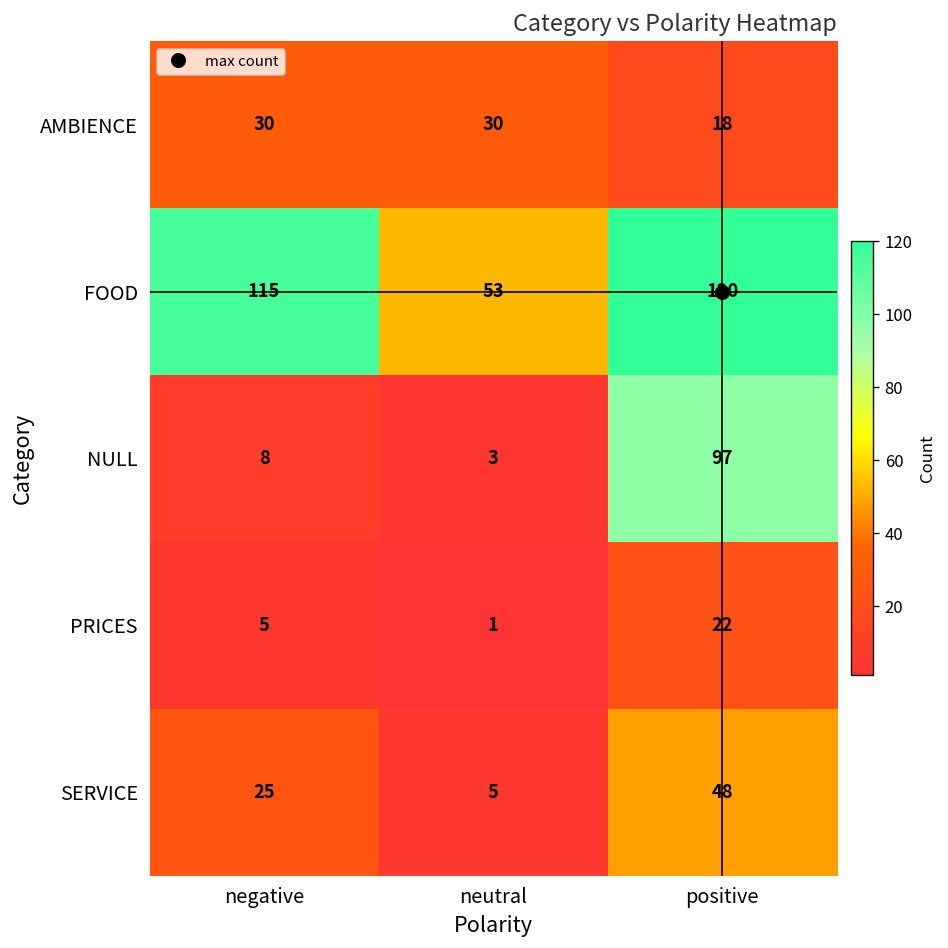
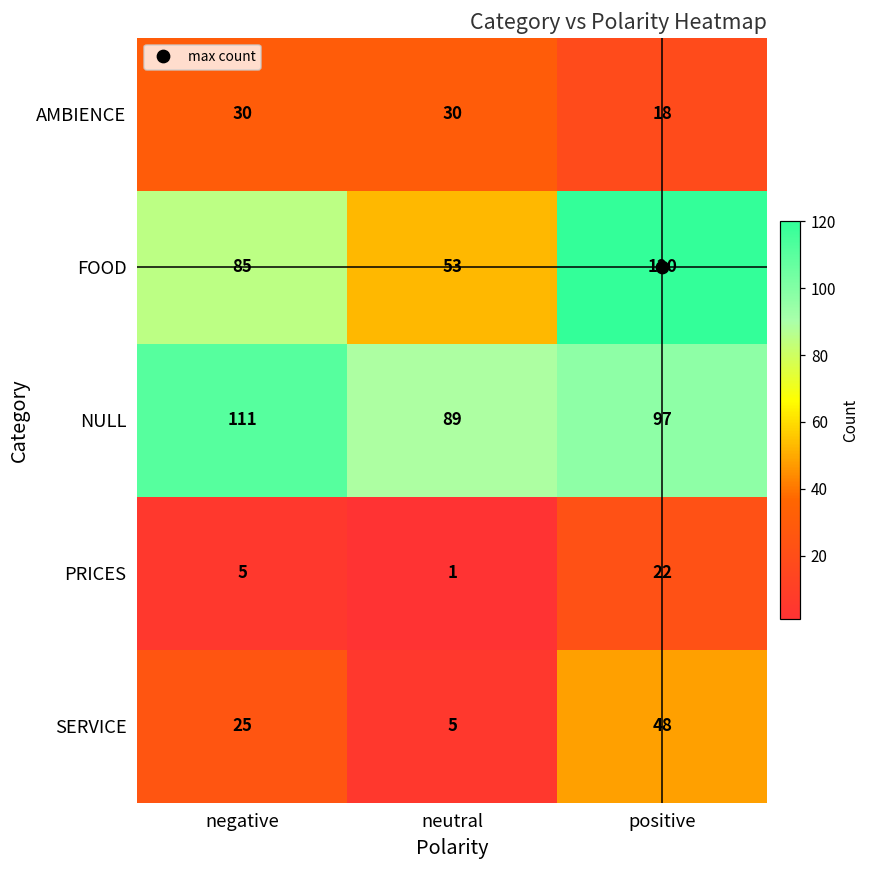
  {
    "AMBIENCE": {
      "negative": 30,
      "neutral": 30,
      "positive": 18
    },
    "FOOD": {
-     "negative": 115,
+     "negative": 85,
      "neutral": 53
    },
    "NULL": {
-     "negative": 8,
-     "neutral": 3,
+     "negative": 111,
+     "neutral": 89,
      "positive": 97
    },
    "PRICES": {
      "negative": 5,
      "neutral": 1,
      "positive": 22
    },
    "SERVICE": {
      "negative": 25,
      "neutral": 5,
      "positive": 48
    }
  }
